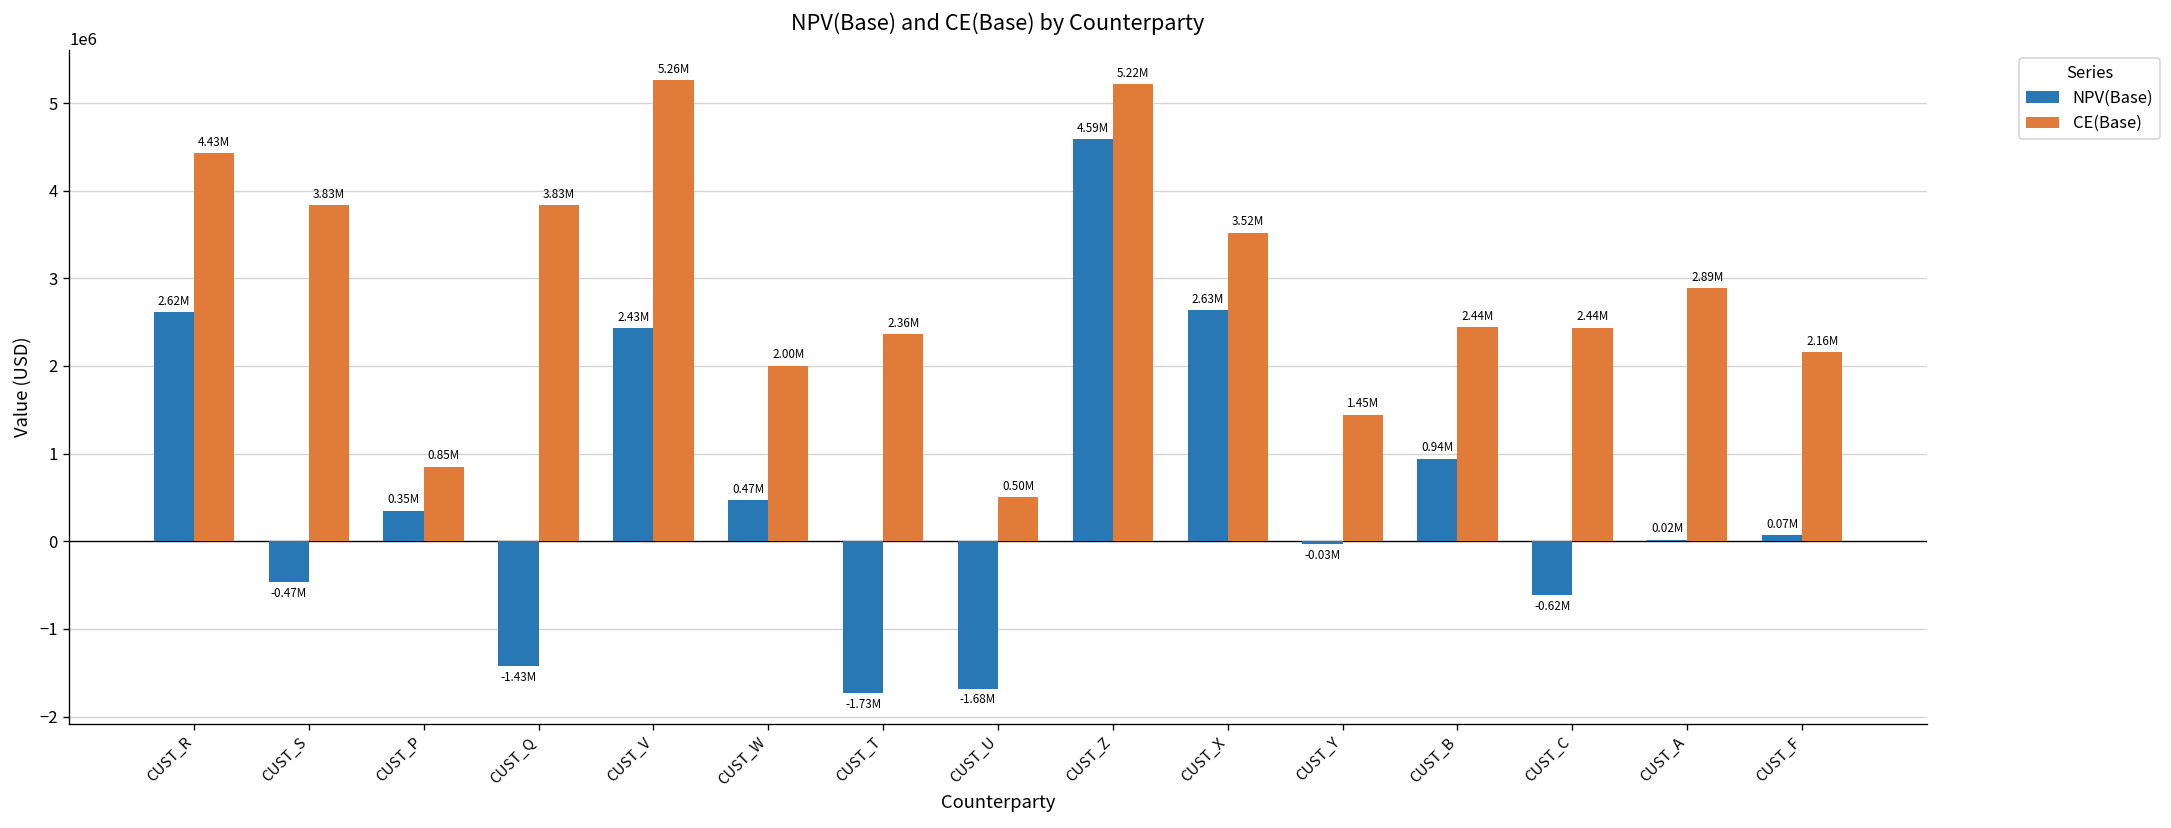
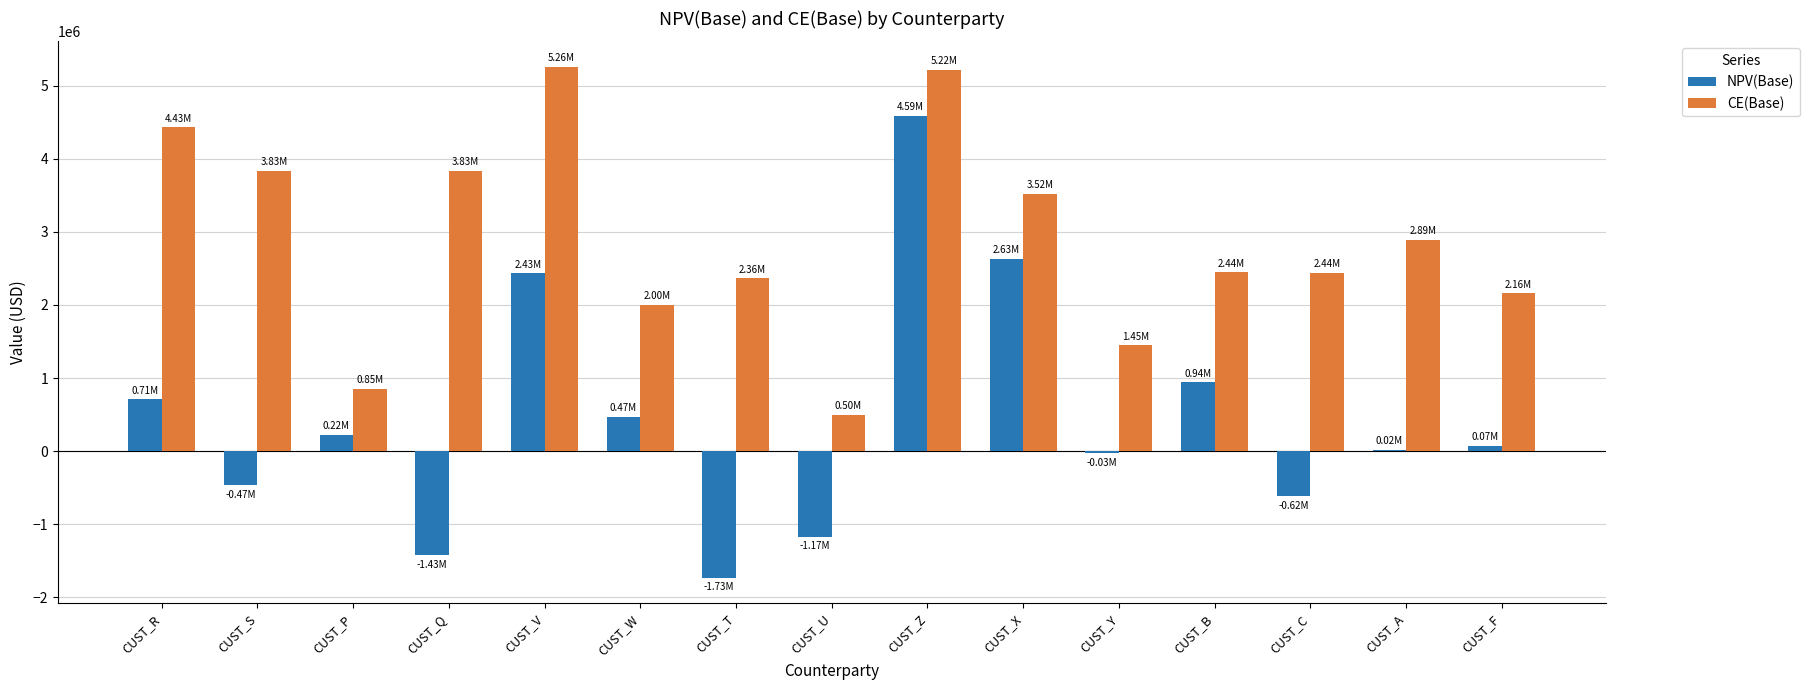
  {
    "NPV(Base)": {
-     "CUST_R": "2.62M",
+     "CUST_R": "0.71M",
      "CUST_S": "-0.47M",
-     "CUST_P": "0.35M",
+     "CUST_P": "0.22M",
      "CUST_Q": "-1.43M",
      "CUST_V": "2.43M",
      "CUST_W": "0.47M",
      "CUST_T": "-1.73M",
-     "CUST_U": "-1.68M",
+     "CUST_U": "-1.17M",
      "CUST_Z": "4.59M",
      "CUST_X": "2.63M",
      "CUST_Y": "-0.03M",
      "CUST_B": "0.94M",
      "CUST_C": "-0.62M",
      "CUST_A": "0.02M",
      "CUST_F": "0.07M"
    },
    "CE(Base)": {
      "CUST_R": "4.43M",
      "CUST_S": "3.83M",
      "CUST_P": "0.85M",
      "CUST_Q": "3.83M",
      "CUST_V": "5.26M",
      "CUST_W": "2.00M",
      "CUST_T": "2.36M",
      "CUST_U": "0.50M",
      "CUST_Z": "5.22M",
      "CUST_X": "3.52M",
      "CUST_Y": "1.45M",
      "CUST_B": "2.44M",
      "CUST_C": "2.44M",
      "CUST_A": "2.89M",
      "CUST_F": "2.16M"
    }
  }
